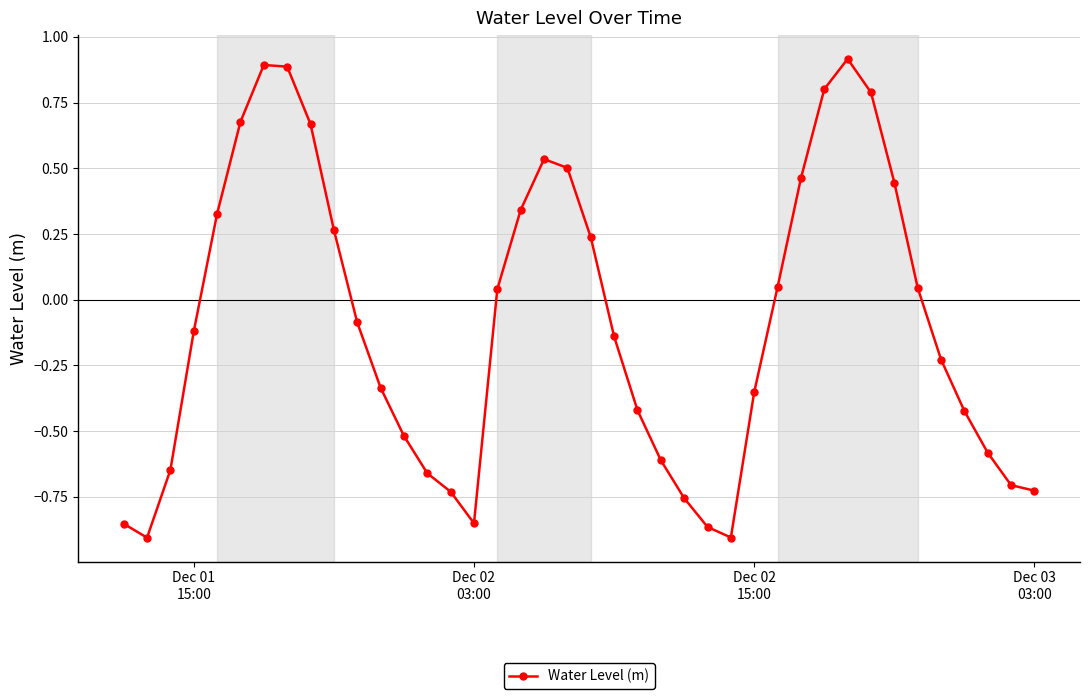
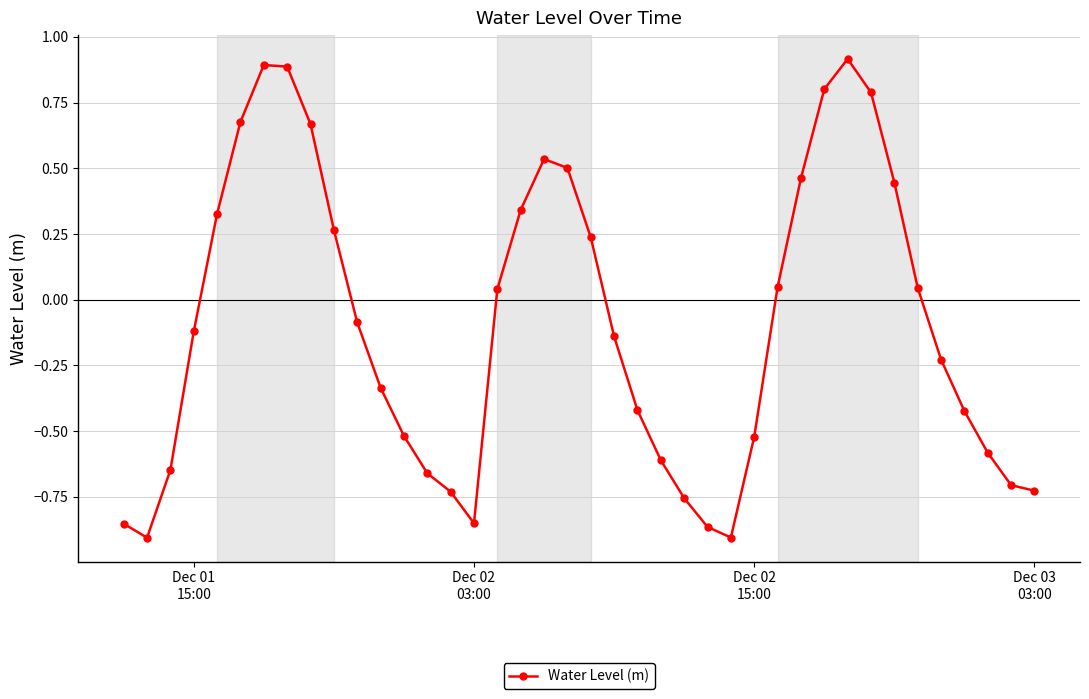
  {
    "Dec 01 15:00": -0.12,
    "Dec 02 03:00": -0.85,
-   "Dec 02 15:00": -0.35,
+   "Dec 02 15:00": -0.52,
    "Dec 03 03:00": -0.73
  }
